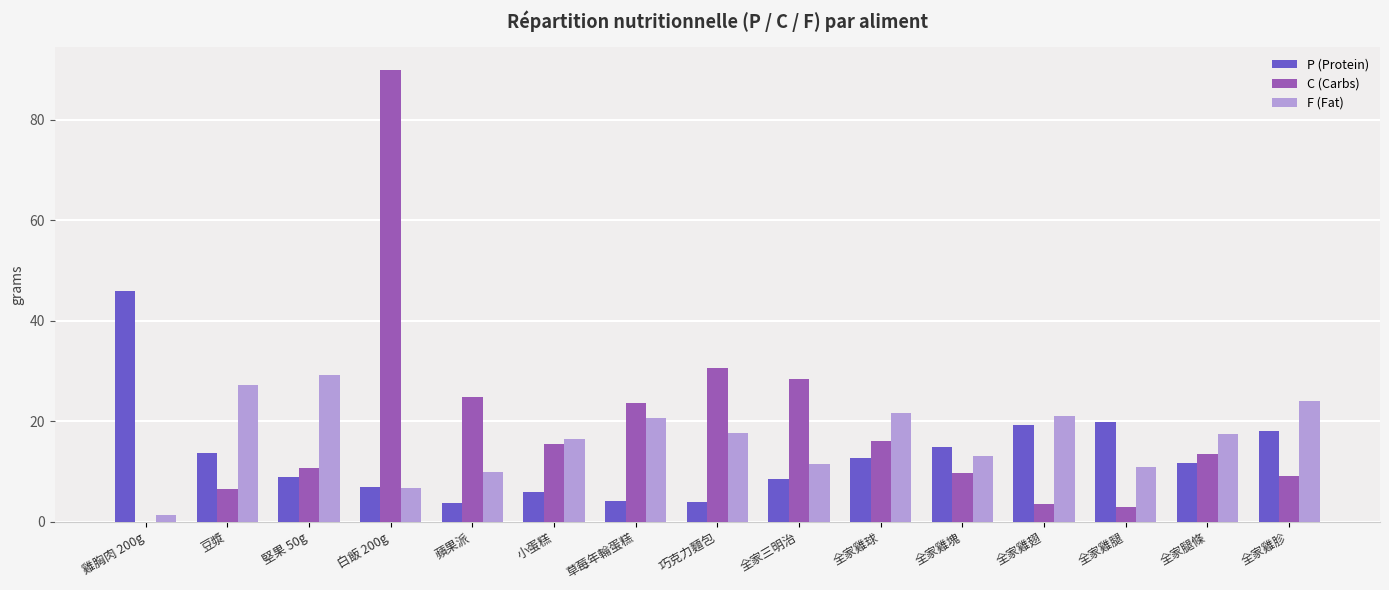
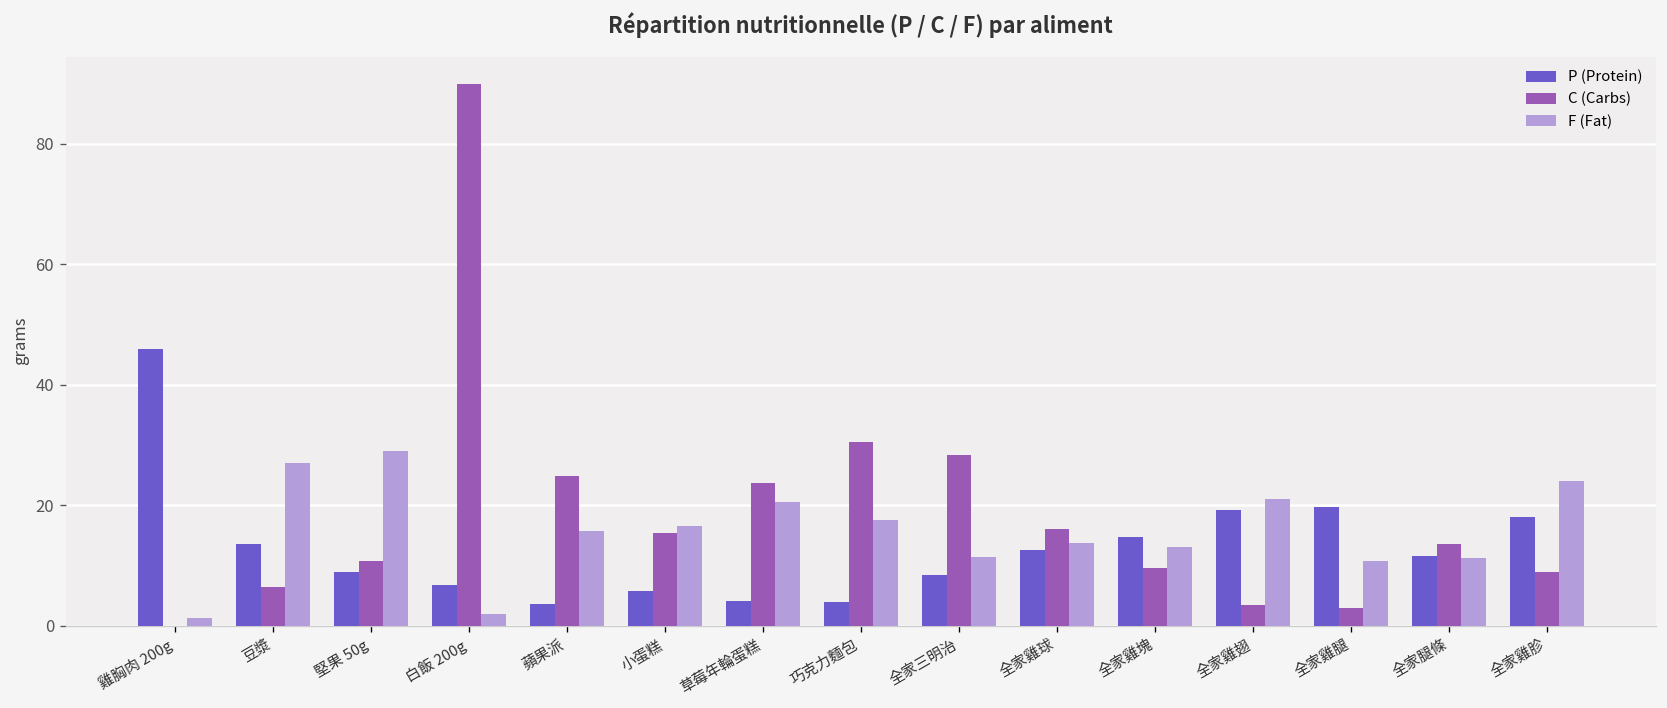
  {
    "F (Fat)": {
      "雞胸肉 200g": 1,
      "豆漿": 27,
      "堅果 50g": 29,
-     "白飯 200g": 7,
-     "蘋果派": 10,
+     "白飯 200g": 2,
+     "蘋果派": 16,
      "小蛋糕": 17,
      "草莓年輪蛋糕": 21,
      "巧克力麵包": 18,
      "全家三明治": 12,
-     "全家雞球": 22,
+     "全家雞球": 14,
      "全家雞塊": 13,
      "全家雞翅": 21,
      "全家雞腿": 11,
-     "全家腿條": 18,
+     "全家腿條": 11,
      "全家雞胗": 24
    }
  }
